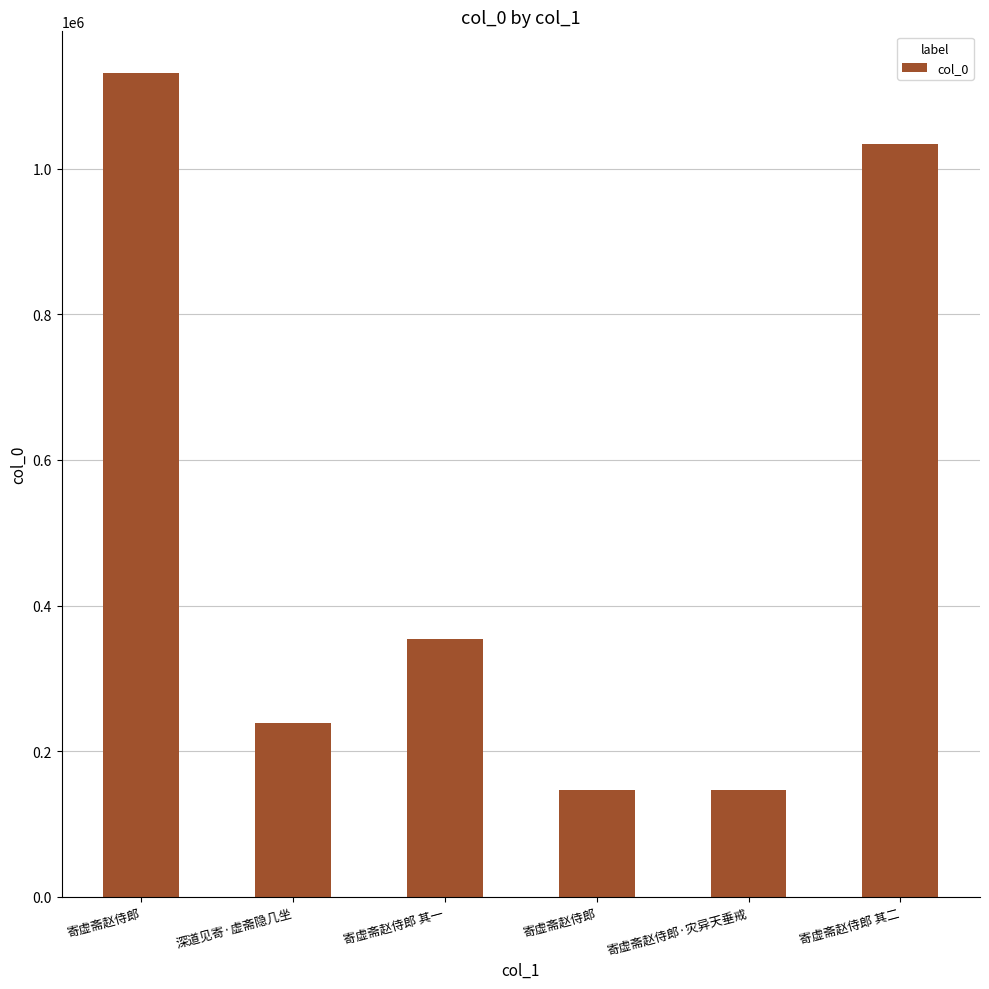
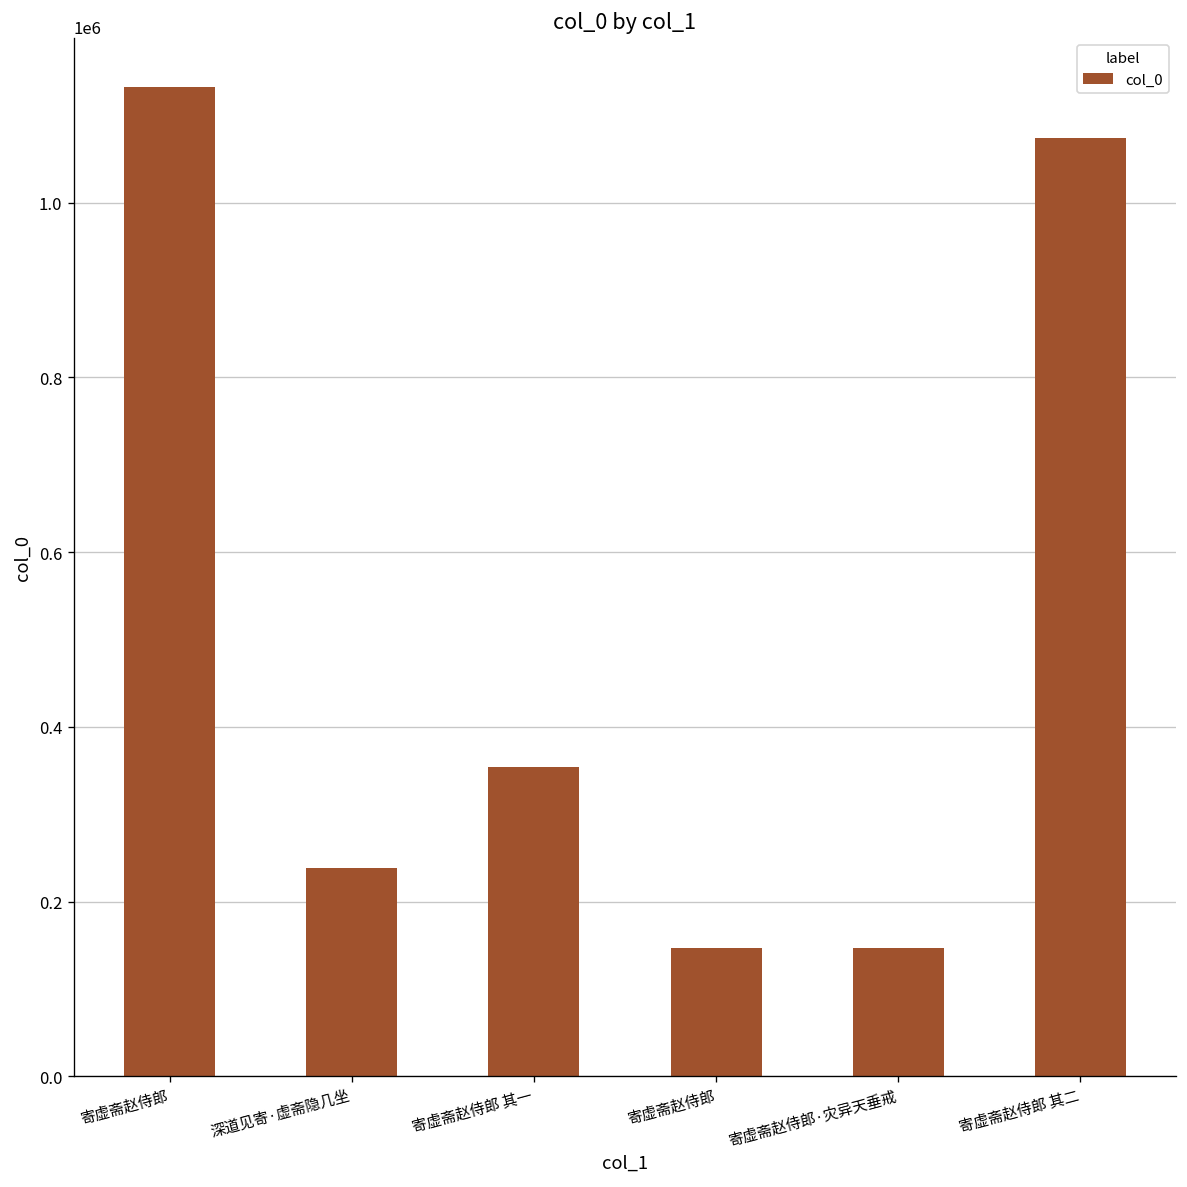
  {
    "深道见寄·虚斋隐几坐": 240000,
    "寄虚斋赵侍郎 其一": 350000,
    "寄虚斋赵侍郎·灾异天垂戒": 150000,
-   "寄虚斋赵侍郎 其二": 1030000
+   "寄虚斋赵侍郎 其二": 1070000
  }
